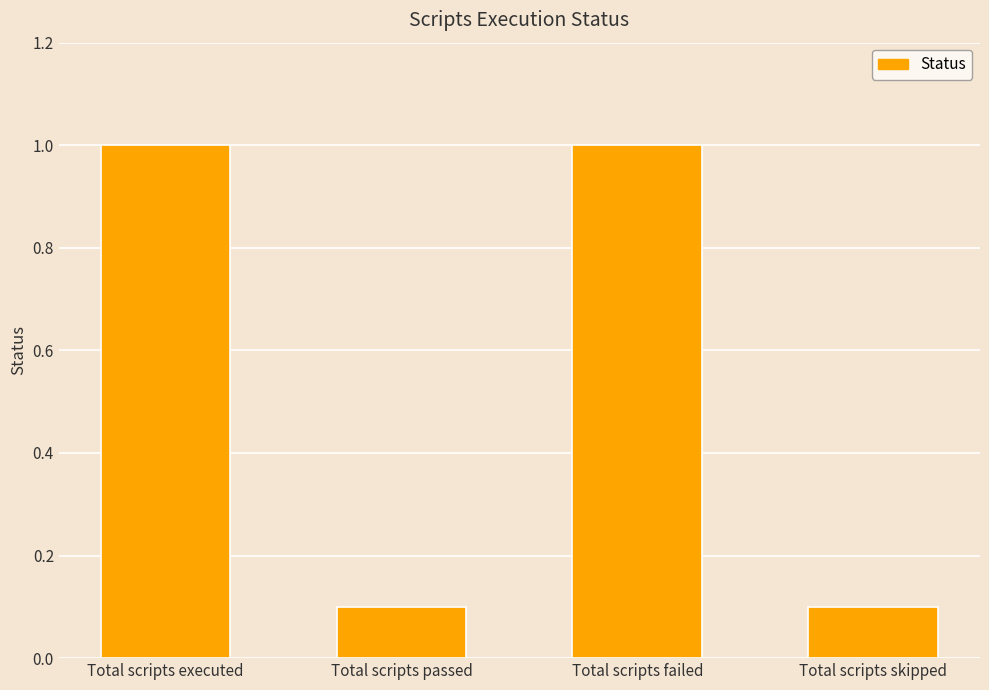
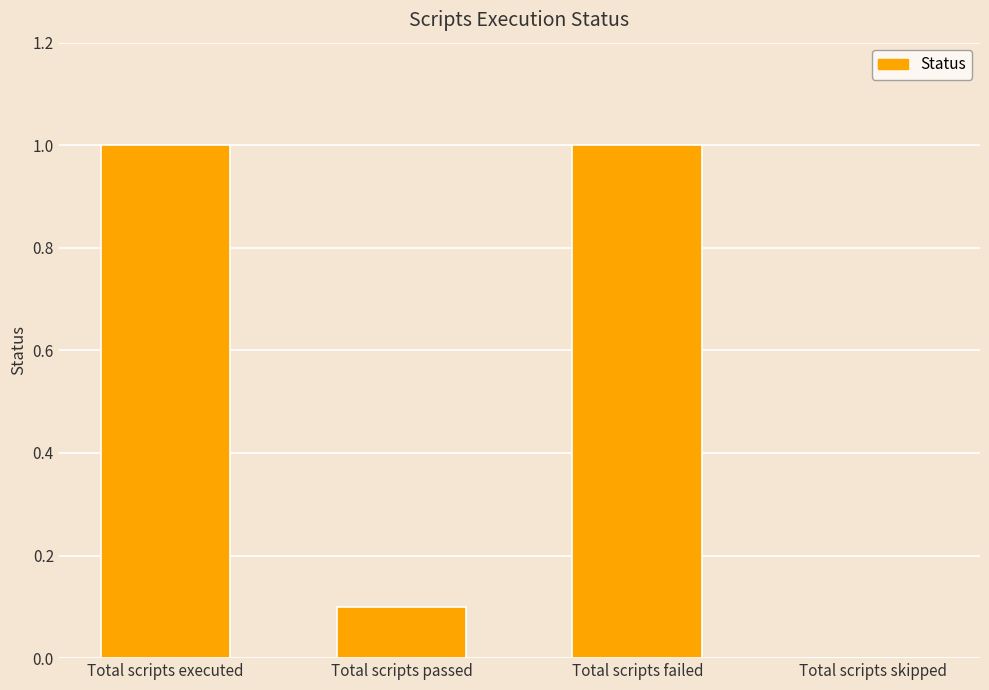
  {
    "Total scripts executed": 1.0,
    "Total scripts passed": 0.1,
    "Total scripts failed": 1.0,
-   "Total scripts skipped": 0.1
+   "Total scripts skipped": 0.0
  }
